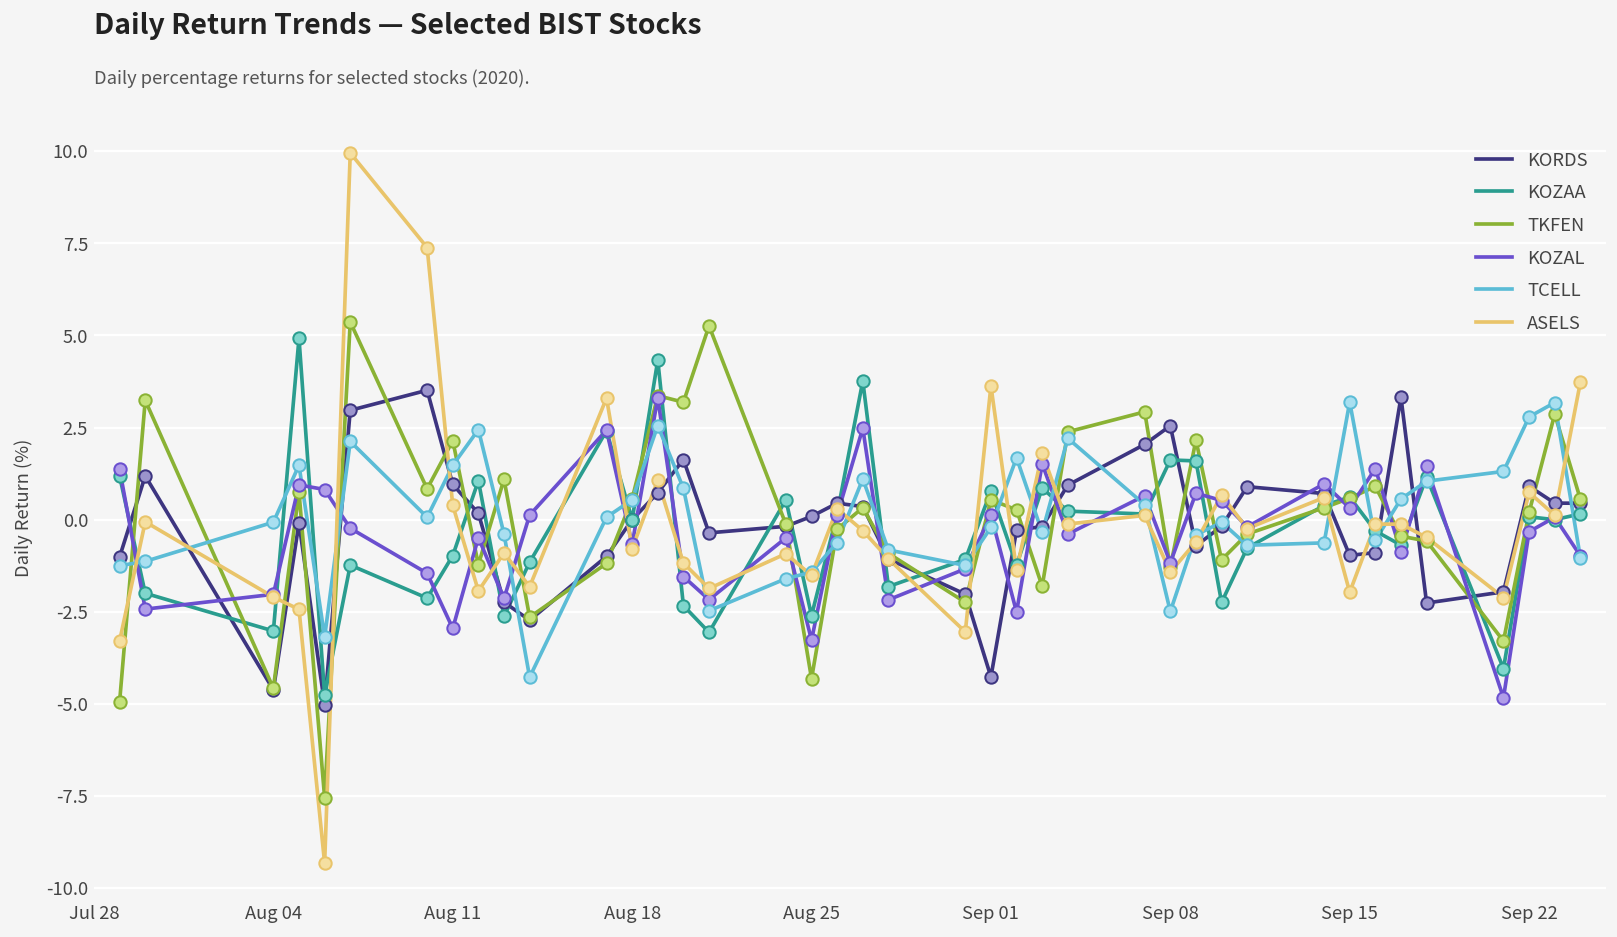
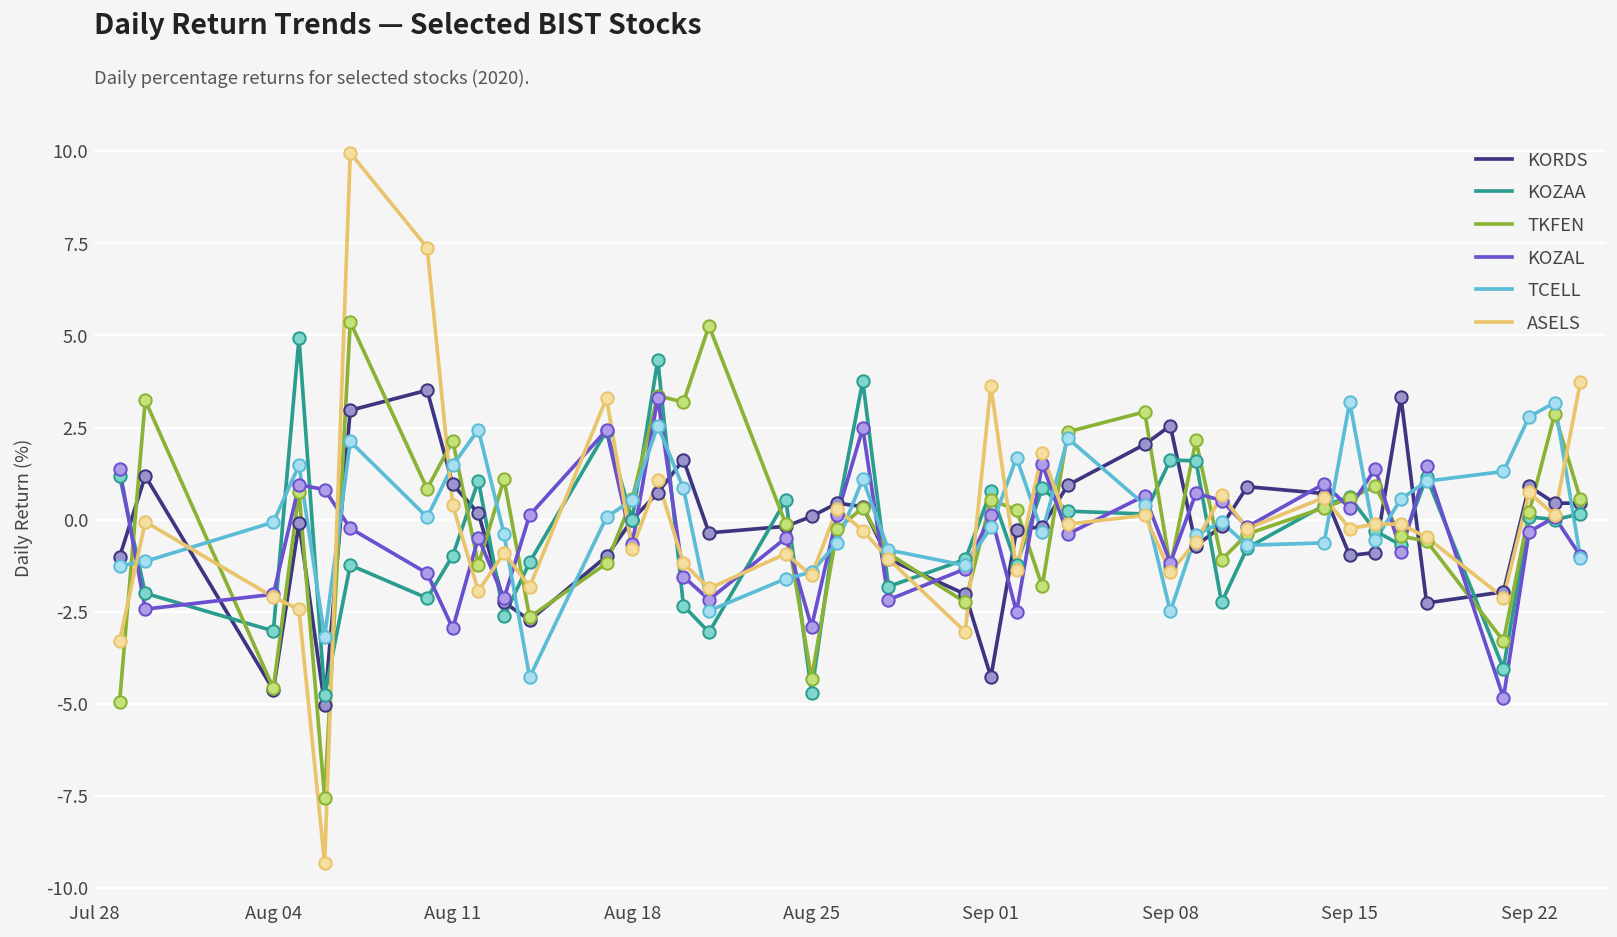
  {
    "KORDS": {
      "Aug 11": 1.0,
      "Aug 25": 0.1,
      "Sep 01": -4.3,
      "Sep 08": 2.6,
      "Sep 15": -1.0,
      "Sep 22": 0.9
    },
    "KOZAA": {
      "Aug 04": -3.0,
      "Aug 11": -1.0,
-     "Aug 25": -2.6,
+     "Aug 25": -4.7,
      "Sep 01": 0.8,
      "Sep 08": 1.6,
      "Sep 22": 0.1
    },
    "TKFEN": {
      "Aug 11": 2.1,
      "Aug 25": -4.3,
      "Sep 01": 0.5,
      "Sep 08": -1.3,
      "Sep 22": 0.2
    },
    "KOZAL": {
      "Aug 11": -2.9,
      "Aug 18": -0.7,
-     "Aug 25": -3.3,
+     "Aug 25": -2.9,
      "Sep 01": 0.1,
      "Sep 08": -1.2,
      "Sep 15": 0.3,
      "Sep 22": -0.3
    },
    "TCELL": {
      "Aug 04": -0.1,
      "Aug 11": 1.5,
      "Aug 25": -1.4,
      "Sep 01": -0.2,
      "Sep 08": -2.5,
      "Sep 15": 3.2,
      "Sep 22": 2.8
    },
    "ASELS": {
      "Aug 11": 0.4,
      "Aug 18": -0.8,
      "Aug 25": -1.5,
      "Sep 01": 3.6,
      "Sep 08": -1.4,
-     "Sep 15": -2.0,
+     "Sep 15": -0.2,
      "Sep 22": 0.7
    }
  }
